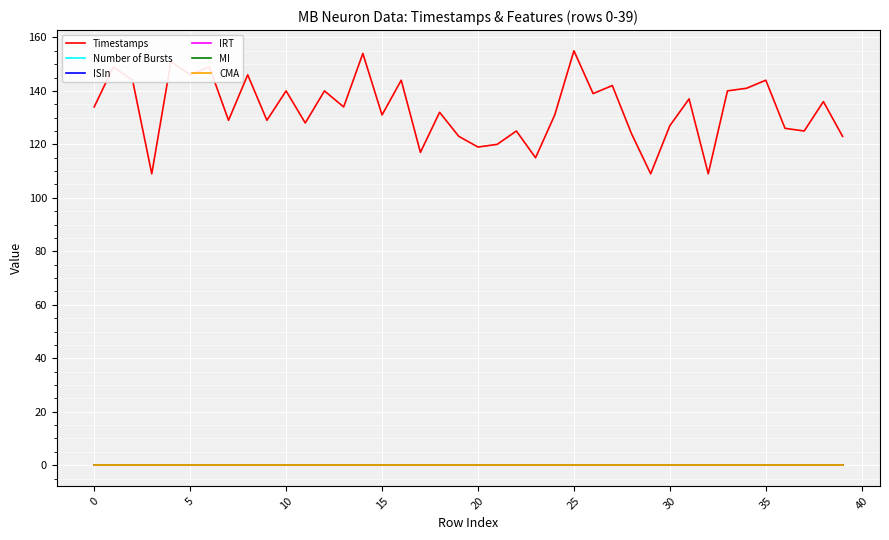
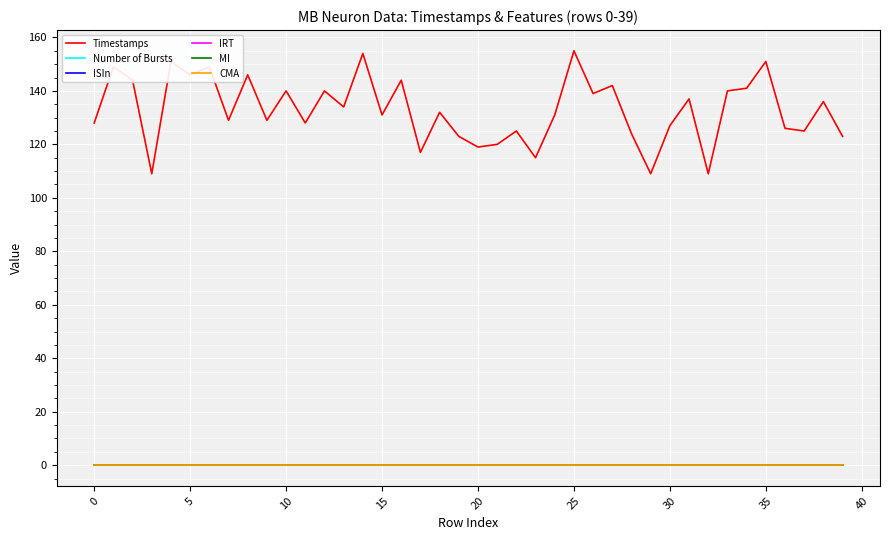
  {
    "Timestamps": {
-     "0": 134,
+     "0": 128,
      "10": 140,
      "15": 131,
      "20": 119,
      "25": 155,
      "30": 127,
-     "35": 144
+     "35": 151
    },
    "CMA": {
      "0": 0,
      "5": 0,
      "10": 0,
      "15": 0,
      "20": 0,
      "25": 0,
      "30": 0,
      "35": 0
    }
  }
